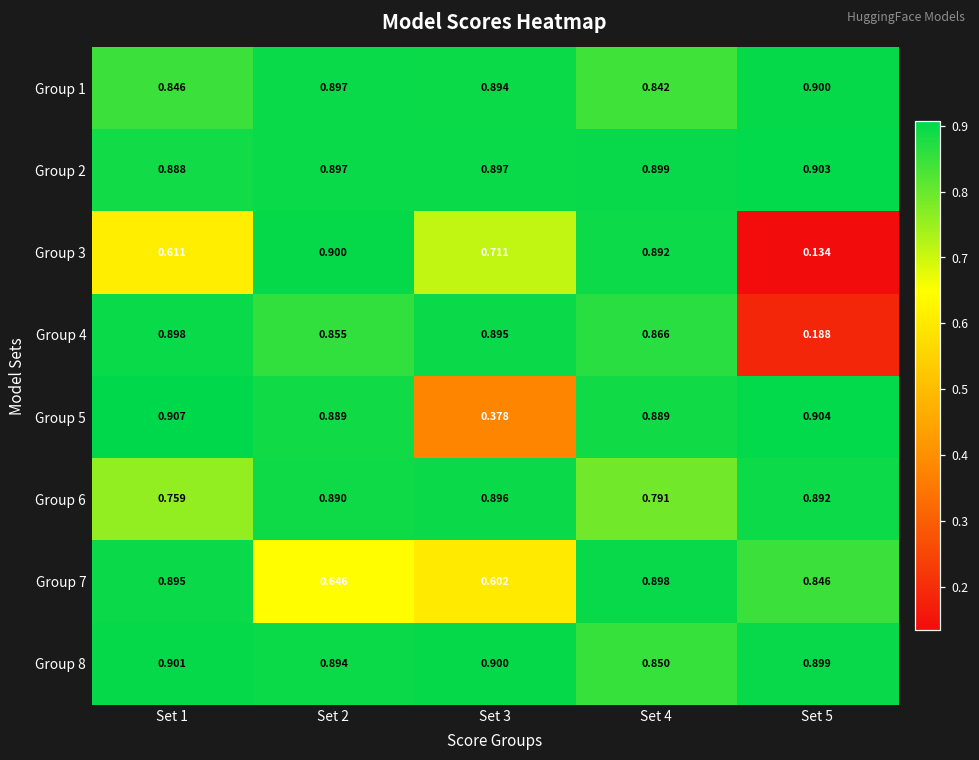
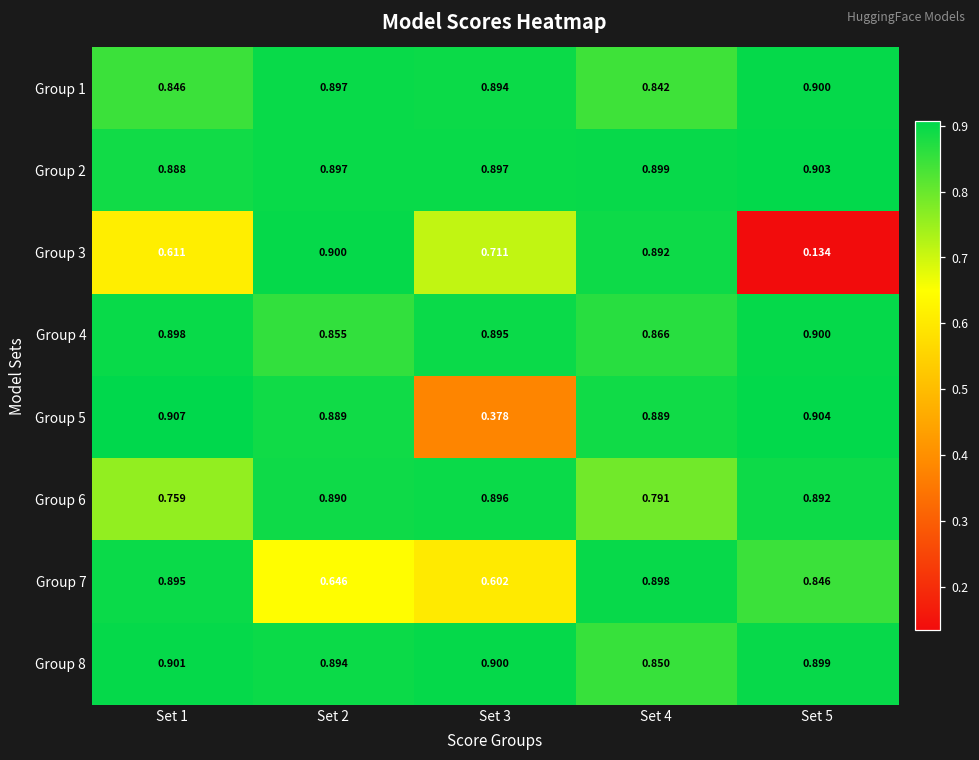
  {
    "Group 1": {
      "Set 1": 0.846,
      "Set 2": 0.897,
      "Set 3": 0.894,
      "Set 4": 0.842,
      "Set 5": 0.900
    },
    "Group 2": {
      "Set 1": 0.888,
      "Set 2": 0.897,
      "Set 3": 0.897,
      "Set 4": 0.899,
      "Set 5": 0.903
    },
    "Group 3": {
      "Set 1": 0.611,
      "Set 2": 0.900,
      "Set 3": 0.711,
      "Set 4": 0.892,
      "Set 5": 0.134
    },
    "Group 4": {
      "Set 1": 0.898,
      "Set 2": 0.855,
      "Set 3": 0.895,
      "Set 4": 0.866,
-     "Set 5": 0.188
+     "Set 5": 0.900
    },
    "Group 5": {
      "Set 1": 0.907,
      "Set 2": 0.889,
      "Set 3": 0.378,
      "Set 4": 0.889,
      "Set 5": 0.904
    },
    "Group 6": {
      "Set 1": 0.759,
      "Set 2": 0.890,
      "Set 3": 0.896,
      "Set 4": 0.791,
      "Set 5": 0.892
    },
    "Group 7": {
      "Set 1": 0.895,
      "Set 2": 0.646,
      "Set 3": 0.602,
      "Set 4": 0.898,
      "Set 5": 0.846
    },
    "Group 8": {
      "Set 1": 0.901,
      "Set 2": 0.894,
      "Set 3": 0.900,
      "Set 4": 0.850,
      "Set 5": 0.899
    }
  }
